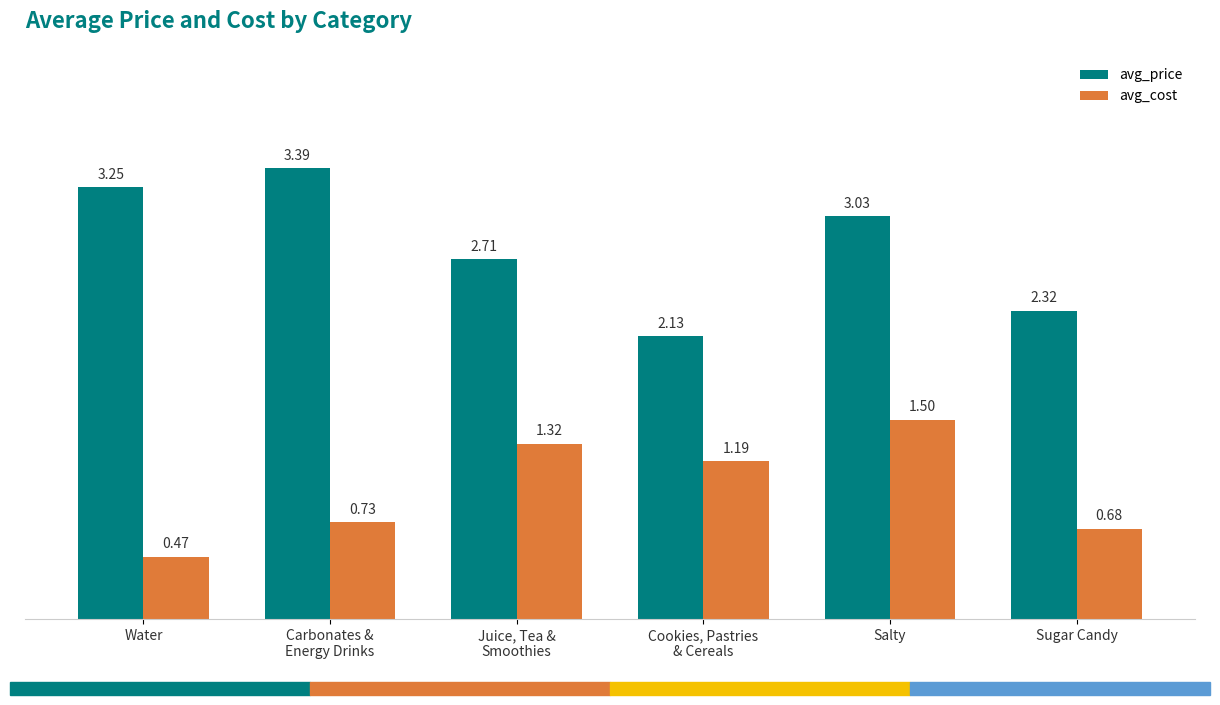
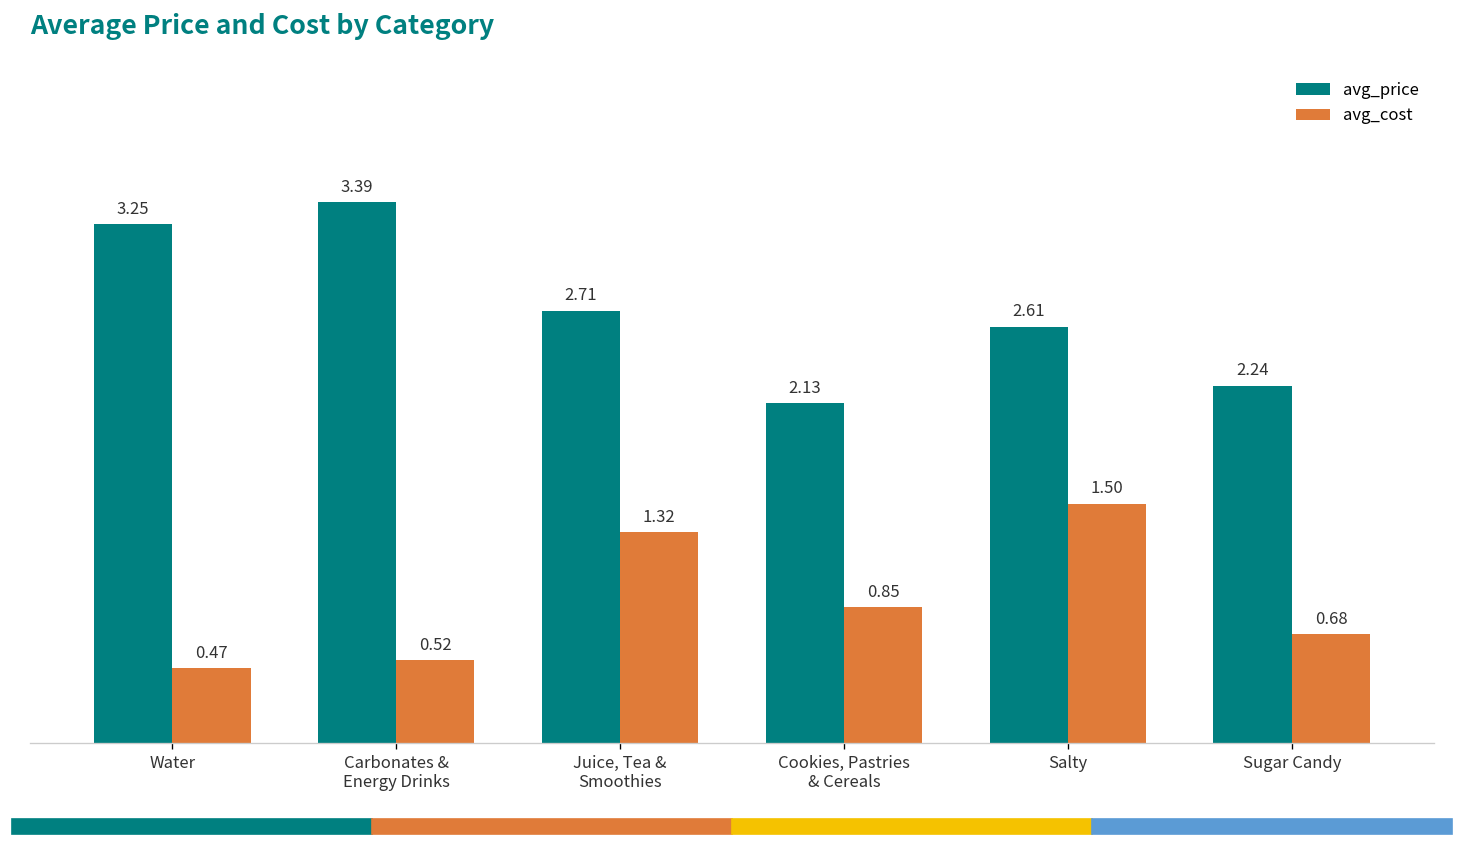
  {
    "avg_price": {
      "Water": 3.25,
      "Carbonates & Energy Drinks": 3.39,
      "Juice, Tea & Smoothies": 2.71,
      "Cookies, Pastries & Cereals": 2.13,
-     "Salty": 3.03,
-     "Sugar Candy": 2.32
+     "Salty": 2.61,
+     "Sugar Candy": 2.24
    },
    "avg_cost": {
      "Water": 0.47,
-     "Carbonates & Energy Drinks": 0.73,
+     "Carbonates & Energy Drinks": 0.52,
      "Juice, Tea & Smoothies": 1.32,
-     "Cookies, Pastries & Cereals": 1.19,
+     "Cookies, Pastries & Cereals": 0.85,
      "Salty": 1.50,
      "Sugar Candy": 0.68
    }
  }
